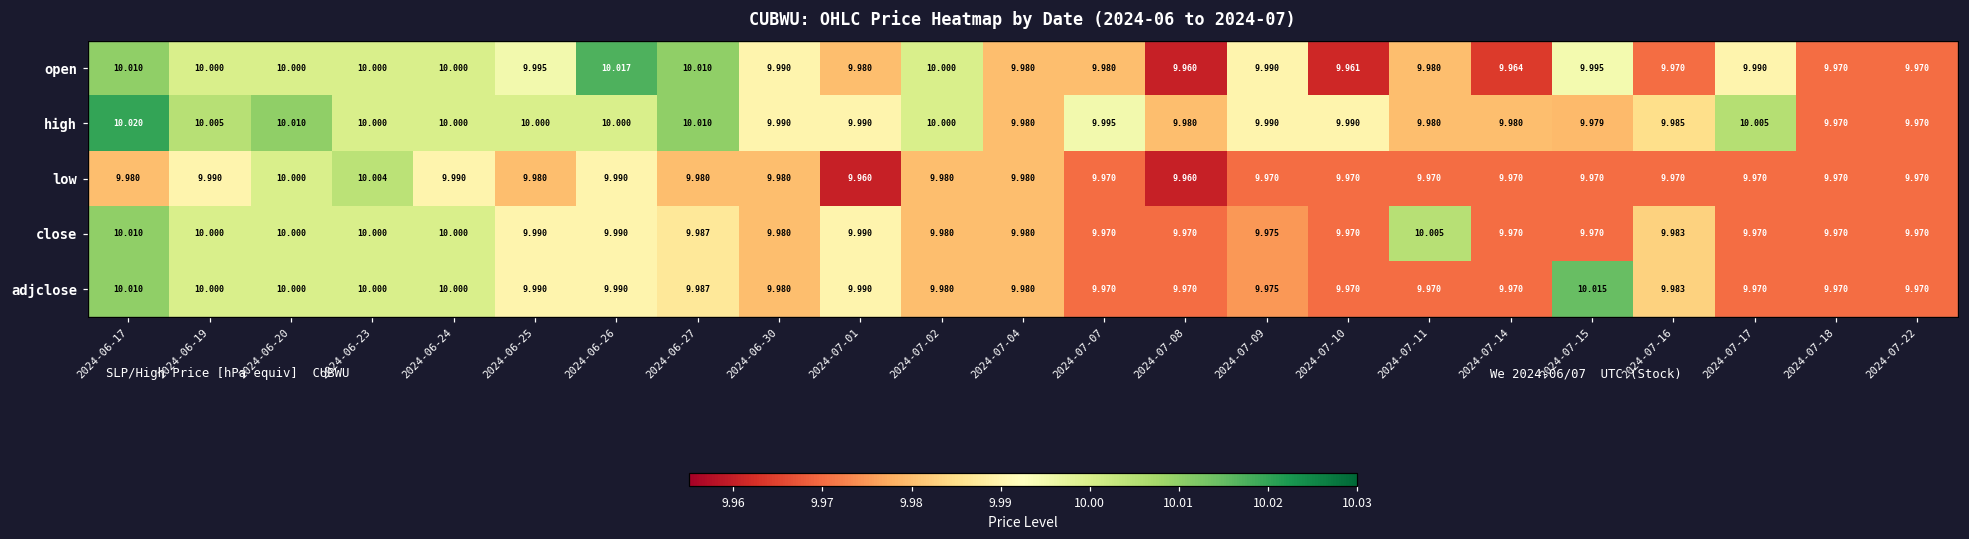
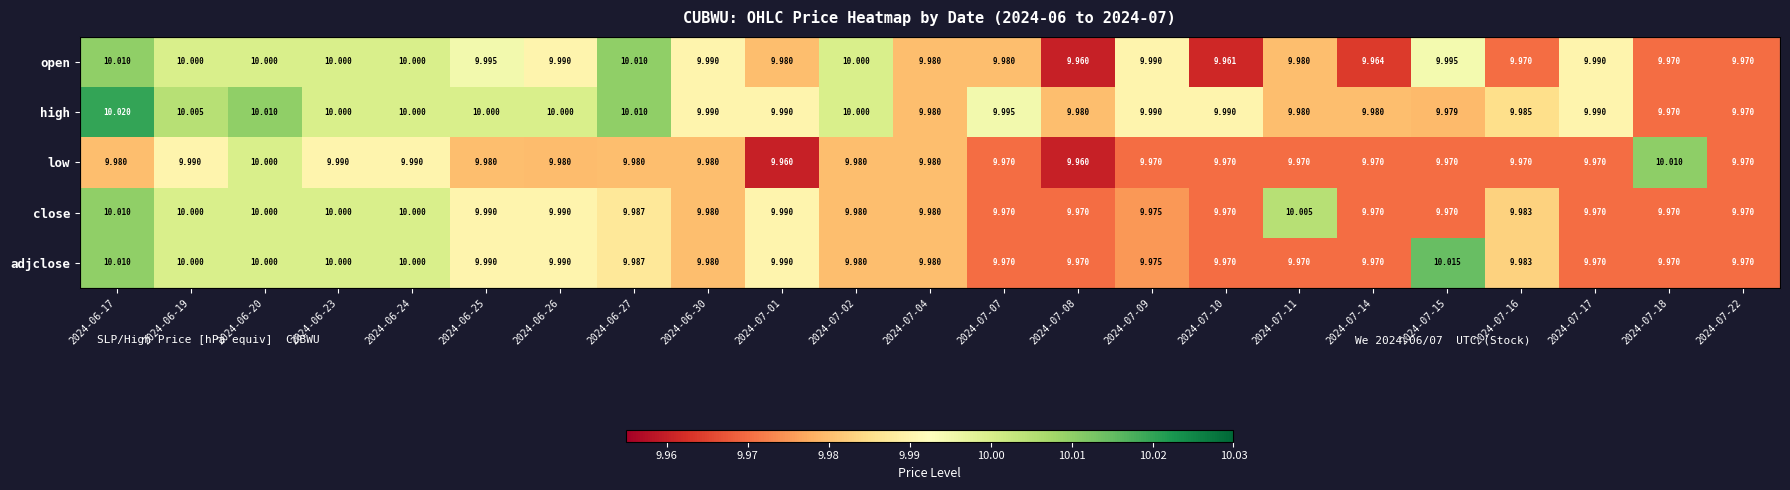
  {
    "open": {
      "2024-06-17": 10.010,
      "2024-06-19": 10.000,
      "2024-06-20": 10.000,
      "2024-06-23": 10.000,
      "2024-06-24": 10.000,
      "2024-06-25": 9.995,
-     "2024-06-26": 10.017,
+     "2024-06-26": 9.990,
      "2024-06-27": 10.010,
      "2024-06-30": 9.990,
      "2024-07-01": 9.980,
      "2024-07-02": 10.000,
      "2024-07-04": 9.980,
      "2024-07-07": 9.980,
      "2024-07-08": 9.960,
      "2024-07-09": 9.990,
      "2024-07-10": 9.961,
      "2024-07-11": 9.980,
      "2024-07-14": 9.964,
      "2024-07-15": 9.995,
      "2024-07-16": 9.970,
      "2024-07-17": 9.990,
      "2024-07-18": 9.970,
      "2024-07-22": 9.970
    },
    "high": {
      "2024-06-17": 10.020,
      "2024-06-19": 10.005,
      "2024-06-20": 10.010,
      "2024-06-23": 10.000,
      "2024-06-24": 10.000,
      "2024-06-25": 10.000,
      "2024-06-26": 10.000,
      "2024-06-27": 10.010,
      "2024-06-30": 9.990,
      "2024-07-01": 9.990,
      "2024-07-02": 10.000,
      "2024-07-04": 9.980,
      "2024-07-07": 9.995,
      "2024-07-08": 9.980,
      "2024-07-09": 9.990,
      "2024-07-10": 9.990,
      "2024-07-11": 9.980,
      "2024-07-14": 9.980,
      "2024-07-15": 9.979,
      "2024-07-16": 9.985,
-     "2024-07-17": 10.005,
+     "2024-07-17": 9.990,
      "2024-07-18": 9.970,
      "2024-07-22": 9.970
    },
    "low": {
      "2024-06-17": 9.980,
      "2024-06-19": 9.990,
      "2024-06-20": 10.000,
-     "2024-06-23": 10.004,
+     "2024-06-23": 9.990,
      "2024-06-24": 9.990,
      "2024-06-25": 9.980,
-     "2024-06-26": 9.990,
+     "2024-06-26": 9.980,
      "2024-06-27": 9.980,
      "2024-06-30": 9.980,
      "2024-07-01": 9.960,
      "2024-07-02": 9.980,
      "2024-07-04": 9.980,
      "2024-07-07": 9.970,
      "2024-07-08": 9.960,
      "2024-07-09": 9.970,
      "2024-07-10": 9.970,
      "2024-07-11": 9.970,
      "2024-07-14": 9.970,
      "2024-07-15": 9.970,
      "2024-07-16": 9.970,
      "2024-07-17": 9.970,
-     "2024-07-18": 9.970,
+     "2024-07-18": 10.010,
      "2024-07-22": 9.970
    },
    "close": {
      "2024-06-17": 10.010,
      "2024-06-19": 10.000,
      "2024-06-20": 10.000,
      "2024-06-23": 10.000,
      "2024-06-24": 10.000,
      "2024-06-25": 9.990,
      "2024-06-26": 9.990,
      "2024-06-27": 9.987,
      "2024-06-30": 9.980,
      "2024-07-01": 9.990,
      "2024-07-02": 9.980,
      "2024-07-04": 9.980,
      "2024-07-07": 9.970,
      "2024-07-08": 9.970,
      "2024-07-09": 9.975,
      "2024-07-10": 9.970,
      "2024-07-11": 10.005,
      "2024-07-14": 9.970,
      "2024-07-15": 9.970,
      "2024-07-16": 9.983,
      "2024-07-17": 9.970,
      "2024-07-18": 9.970,
      "2024-07-22": 9.970
    },
    "adjclose": {
      "2024-06-17": 10.010,
      "2024-06-19": 10.000,
      "2024-06-20": 10.000,
      "2024-06-23": 10.000,
      "2024-06-24": 10.000,
      "2024-06-25": 9.990,
      "2024-06-26": 9.990,
      "2024-06-27": 9.987,
      "2024-06-30": 9.980,
      "2024-07-01": 9.990,
      "2024-07-02": 9.980,
      "2024-07-04": 9.980,
      "2024-07-07": 9.970,
      "2024-07-08": 9.970,
      "2024-07-09": 9.975,
      "2024-07-10": 9.970,
      "2024-07-11": 9.970,
      "2024-07-14": 9.970,
      "2024-07-15": 10.015,
      "2024-07-16": 9.983,
      "2024-07-17": 9.970,
      "2024-07-18": 9.970,
      "2024-07-22": 9.970
    }
  }
